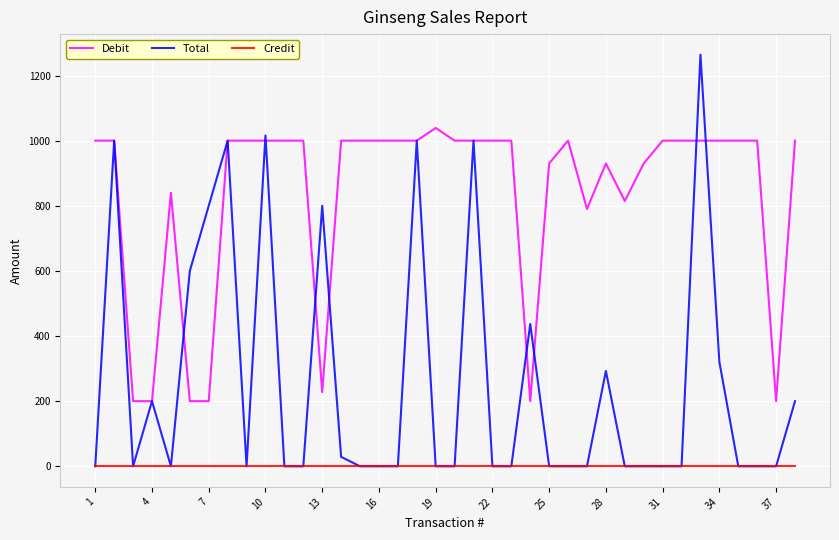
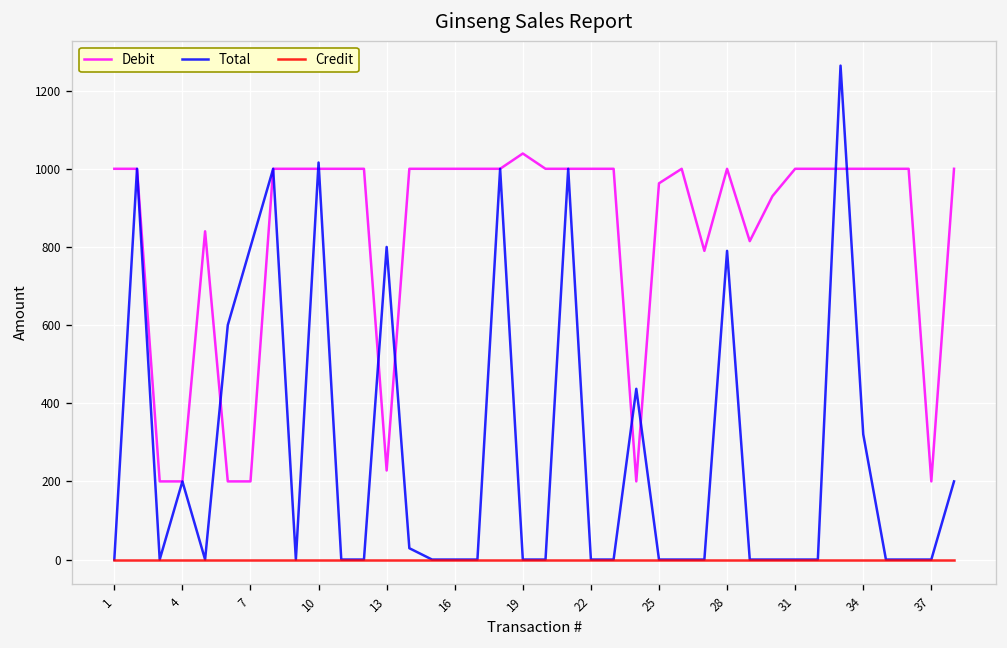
  {
    "Debit": {
      "1": 1000,
      "7": 200,
      "10": 1000,
      "13": 230,
      "16": 1000,
      "19": 1040,
      "22": 1000,
-     "25": 930,
-     "28": 930,
+     "25": 960,
+     "28": 1000,
      "31": 1000,
      "34": 1000,
      "37": 200
    },
    "Total": {
      "7": 800,
      "10": 1020,
      "13": 800,
-     "28": 290,
+     "28": 790,
      "34": 320
    },
    "Credit": {
      "4": 0,
      "7": 0,
      "10": 0,
      "13": 0,
      "28": 0,
      "34": 0
    }
  }
